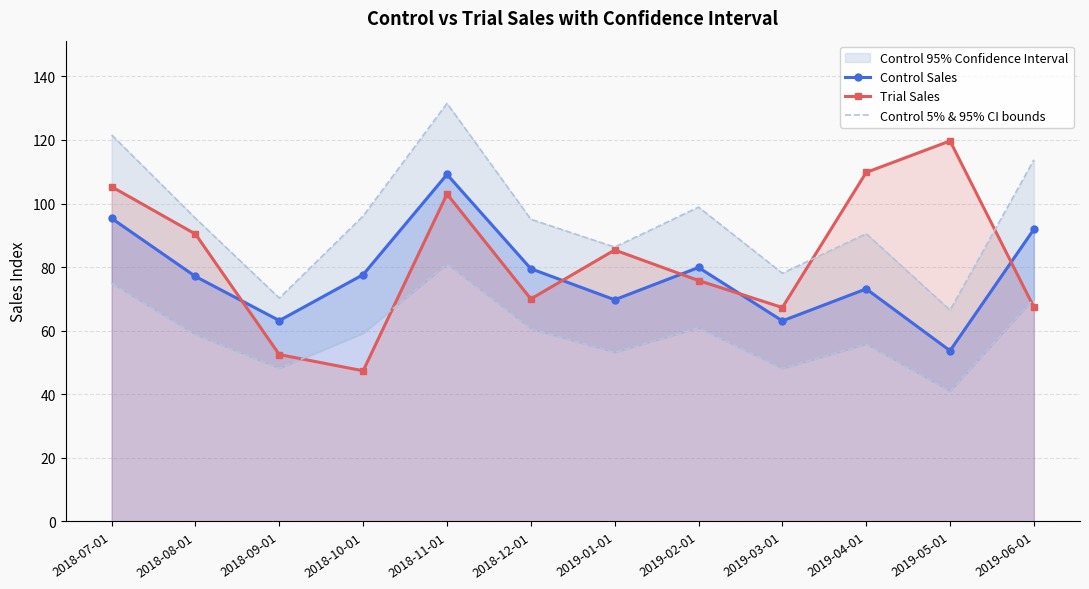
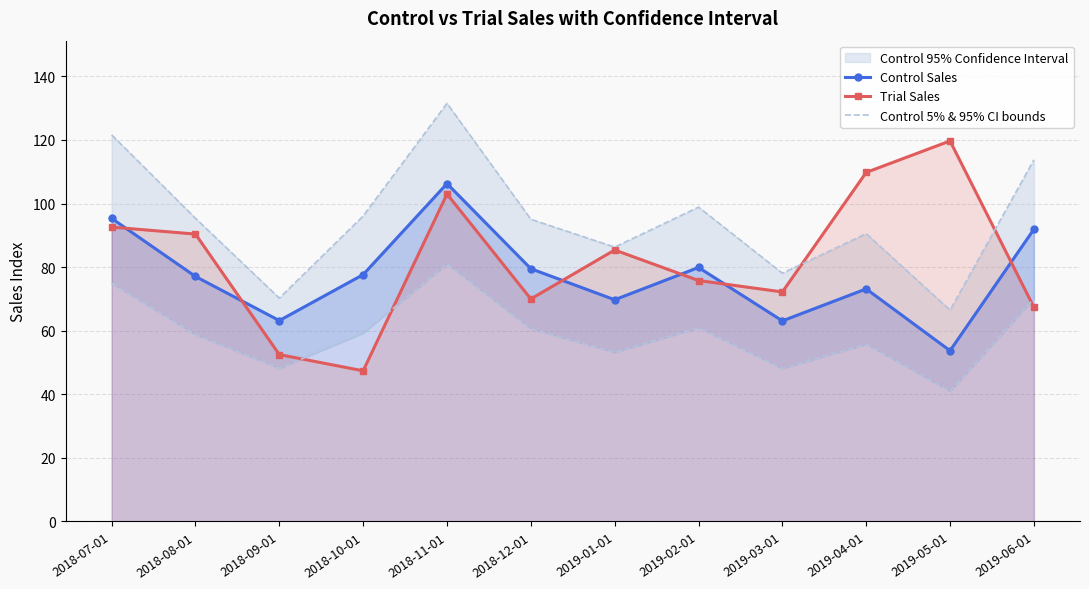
  {
    "Control Sales": {
      "2018-07-01": 95,
      "2018-08-01": 77,
      "2018-09-01": 63,
      "2018-10-01": 78,
-     "2018-11-01": 109,
+     "2018-11-01": 106,
      "2018-12-01": 80,
      "2019-01-01": 70,
      "2019-02-01": 80,
      "2019-03-01": 63,
      "2019-04-01": 73,
      "2019-05-01": 54,
      "2019-06-01": 92
    },
    "Trial Sales": {
-     "2018-07-01": 105,
+     "2018-07-01": 93,
      "2018-08-01": 90,
      "2018-09-01": 52,
      "2018-10-01": 47,
      "2018-11-01": 103,
      "2018-12-01": 70,
      "2019-01-01": 85,
      "2019-02-01": 76,
-     "2019-03-01": 67,
+     "2019-03-01": 72,
      "2019-04-01": 110,
      "2019-05-01": 120,
      "2019-06-01": 67
    }
  }
